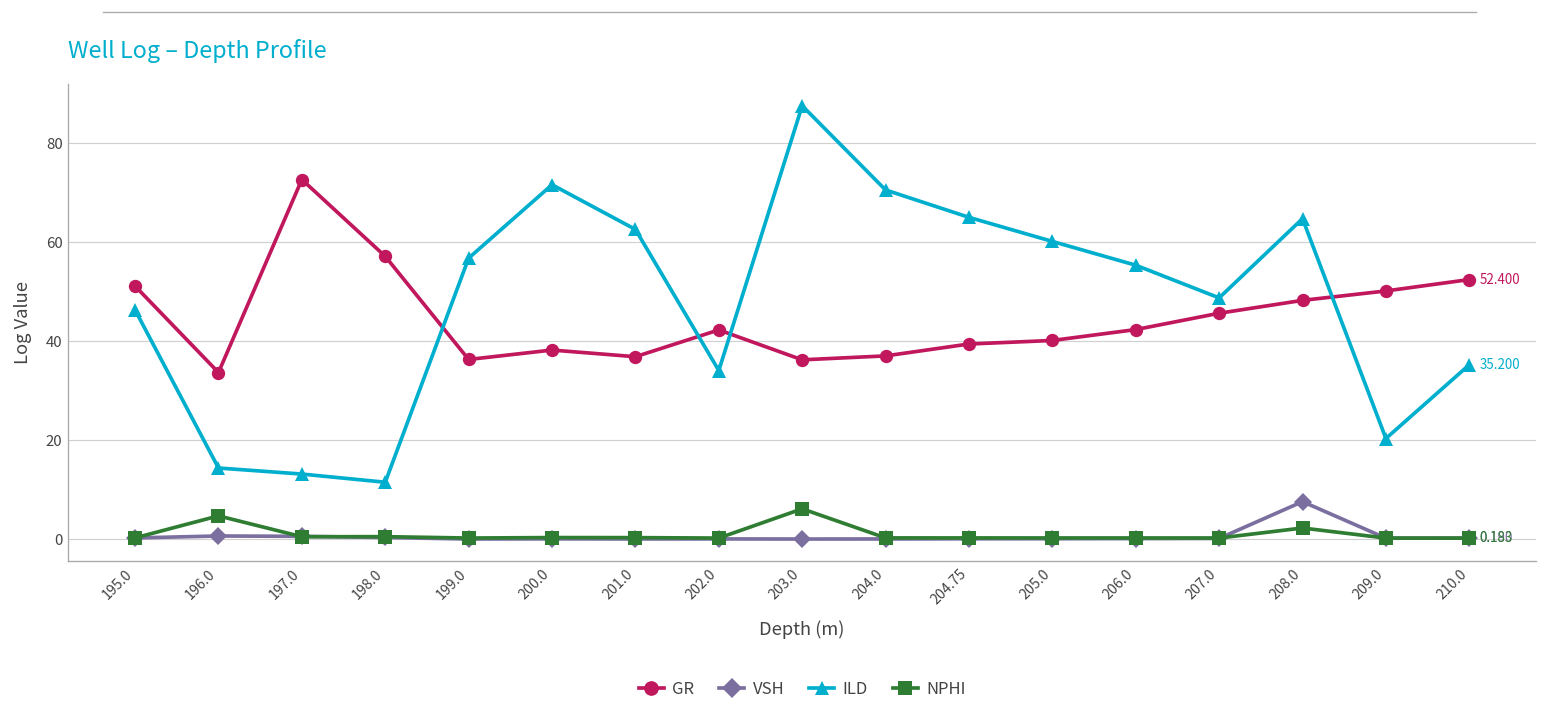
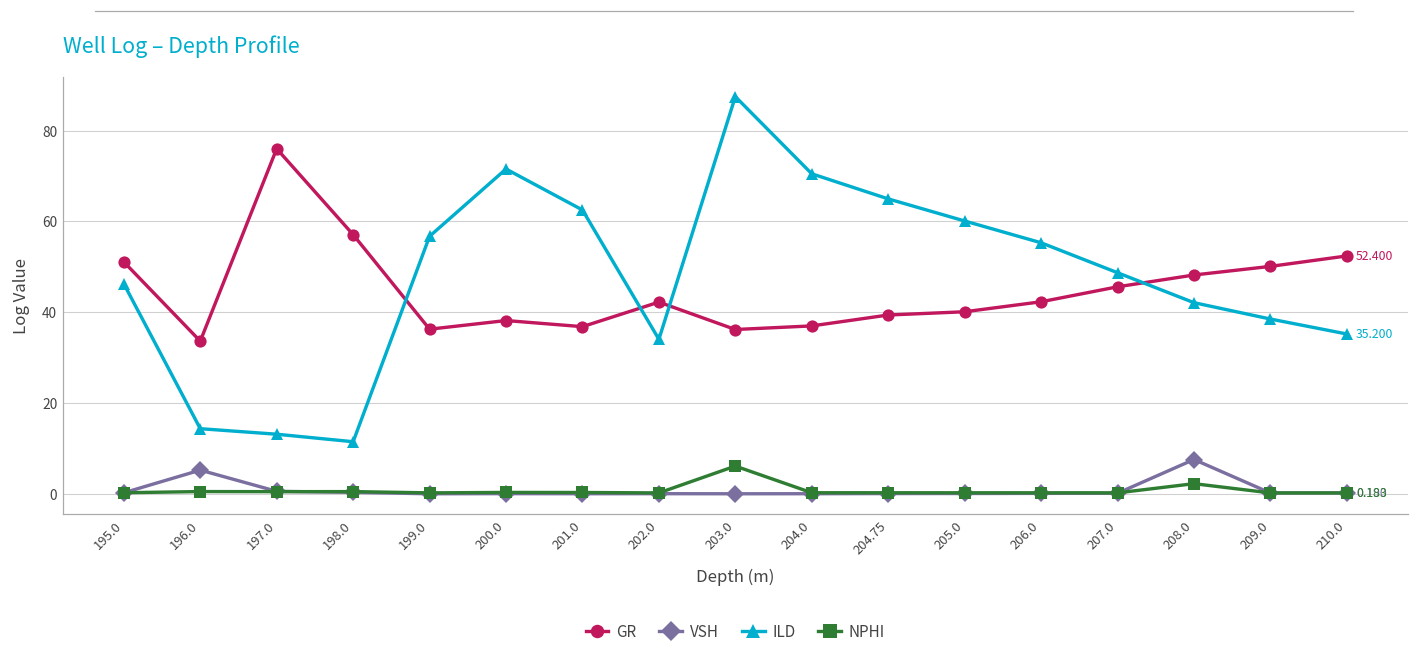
  {
    "GR": {
      "195.0": 51,
      "196.0": 34,
-     "197.0": 73,
+     "197.0": 76,
      "198.0": 57,
      "199.0": 36,
      "200.0": 38,
      "201.0": 37,
      "202.0": 42,
      "203.0": 36,
      "204.0": 37,
      "204.75": 39,
      "205.0": 40,
      "206.0": 42,
      "207.0": 46,
      "208.0": 48,
      "209.0": 50
    },
    "VSH": {
-     "196.0": 1,
+     "196.0": 5,
      "203.0": 0,
      "208.0": 8
    },
    "ILD": {
      "195.0": 46,
      "196.0": 14,
      "197.0": 13,
      "198.0": 11,
      "199.0": 57,
      "200.0": 72,
      "201.0": 63,
      "202.0": 34,
      "203.0": 87,
      "204.0": 70,
      "204.75": 65,
      "205.0": 60,
      "206.0": 55,
      "207.0": 49,
-     "208.0": 65,
-     "209.0": 20
+     "208.0": 42,
+     "209.0": 39
    },
    "NPHI": {
-     "196.0": 5,
+     "196.0": 0,
      "203.0": 6,
      "208.0": 2
    }
  }
